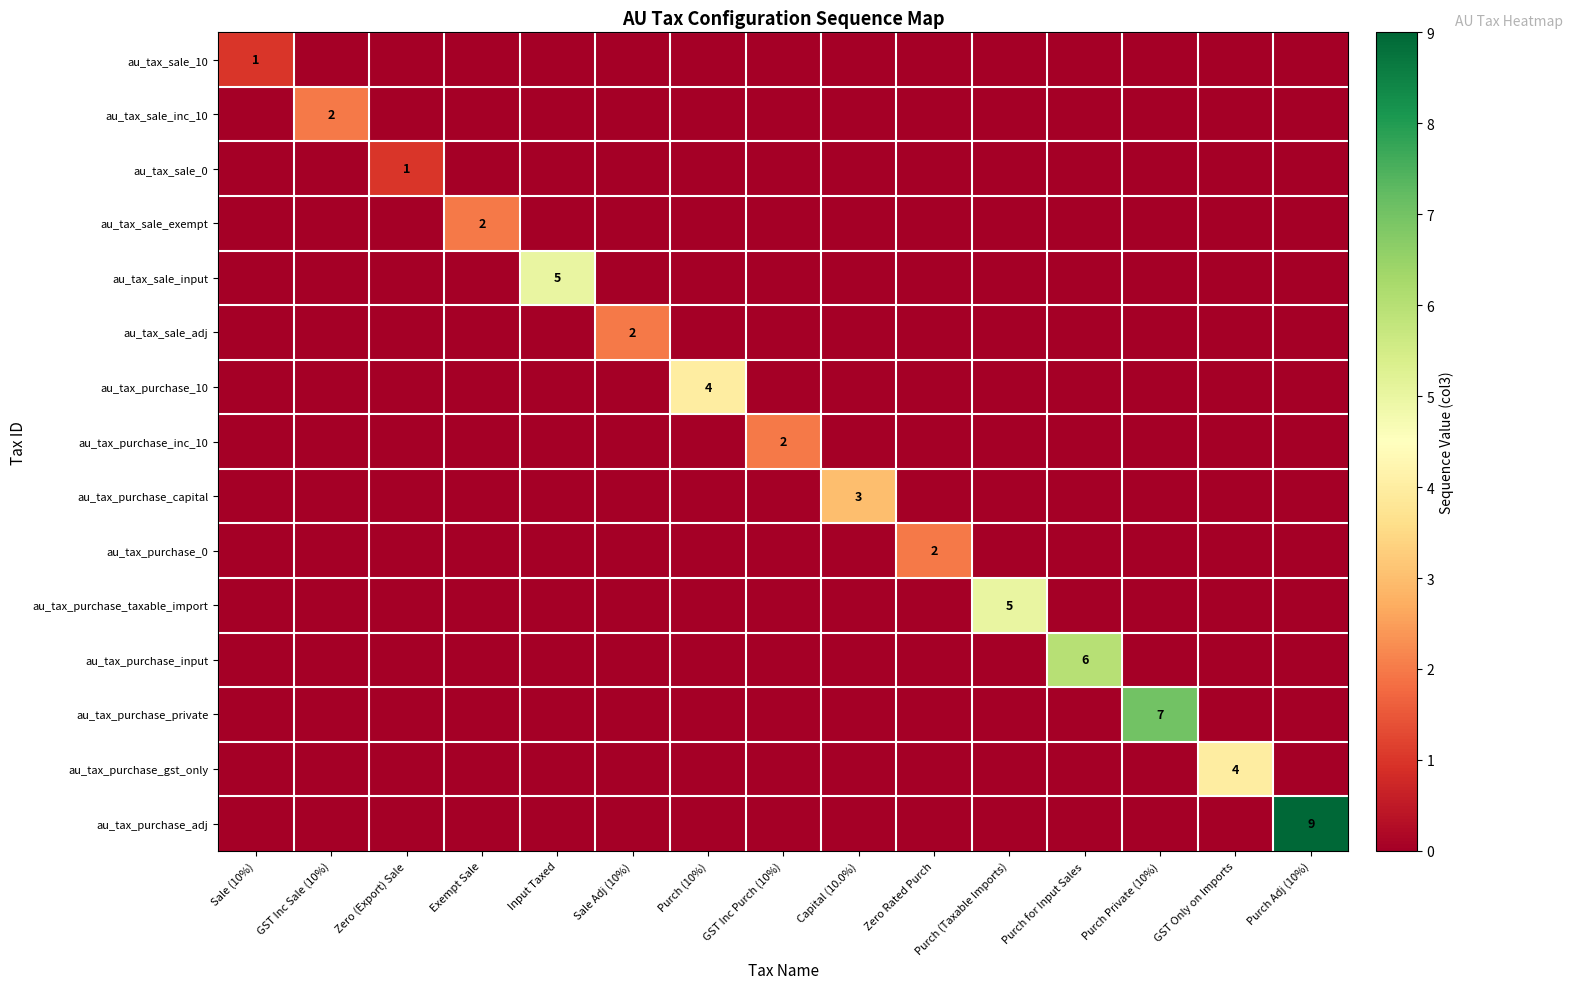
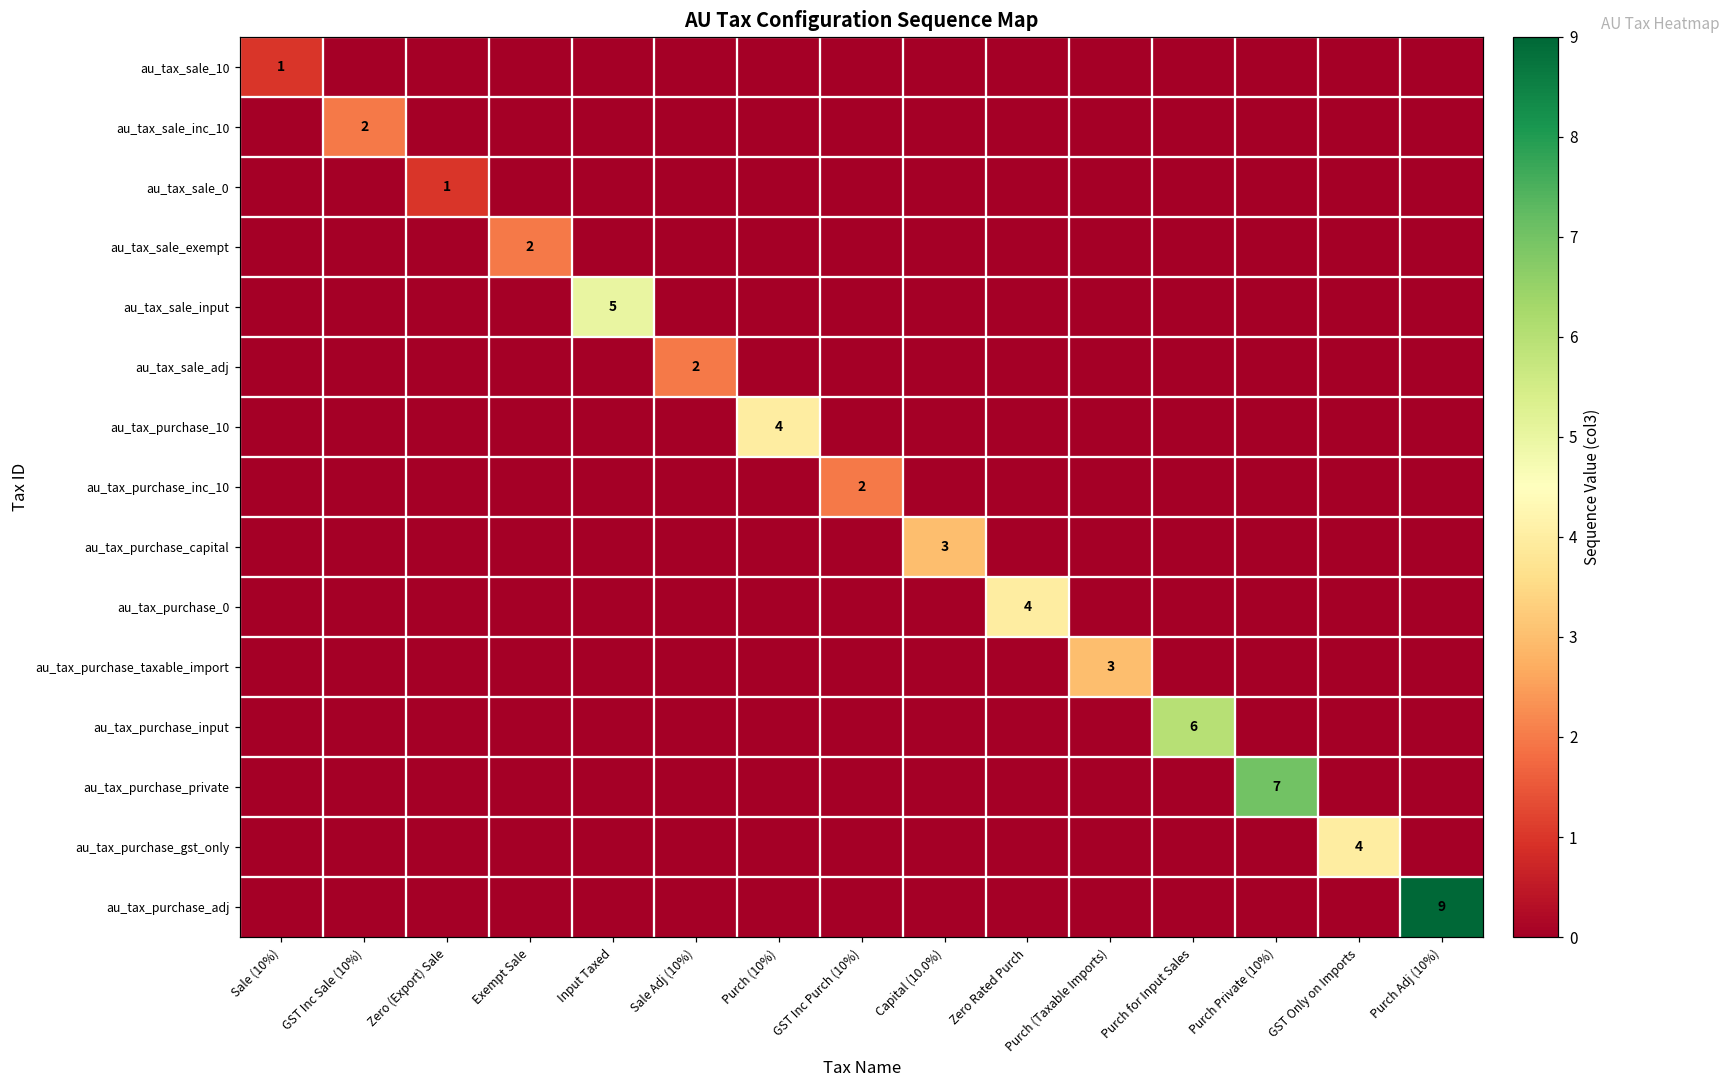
  {
    "au_tax_sale_10": {
      "Sale (10%)": 1
    },
    "au_tax_sale_inc_10": {
      "GST Inc Sale (10%)": 2
    },
    "au_tax_sale_0": {
      "Zero (Export) Sale": 1
    },
    "au_tax_sale_exempt": {
      "Exempt Sale": 2
    },
    "au_tax_sale_input": {
      "Input Taxed": 5
    },
    "au_tax_sale_adj": {
      "Sale Adj (10%)": 2
    },
    "au_tax_purchase_10": {
      "Purch (10%)": 4
    },
    "au_tax_purchase_inc_10": {
      "GST Inc Purch (10%)": 2
    },
    "au_tax_purchase_capital": {
      "Capital (10.0%)": 3
    },
    "au_tax_purchase_0": {
-     "Zero Rated Purch": 2
+     "Zero Rated Purch": 4
    },
    "au_tax_purchase_taxable_import": {
-     "Purch (Taxable Imports)": 5
+     "Purch (Taxable Imports)": 3
    },
    "au_tax_purchase_input": {
      "Purch for Input Sales": 6
    },
    "au_tax_purchase_private": {
      "Purch Private (10%)": 7
    },
    "au_tax_purchase_gst_only": {
      "GST Only on Imports": 4
    },
    "au_tax_purchase_adj": {
      "Purch Adj (10%)": 9
    }
  }
